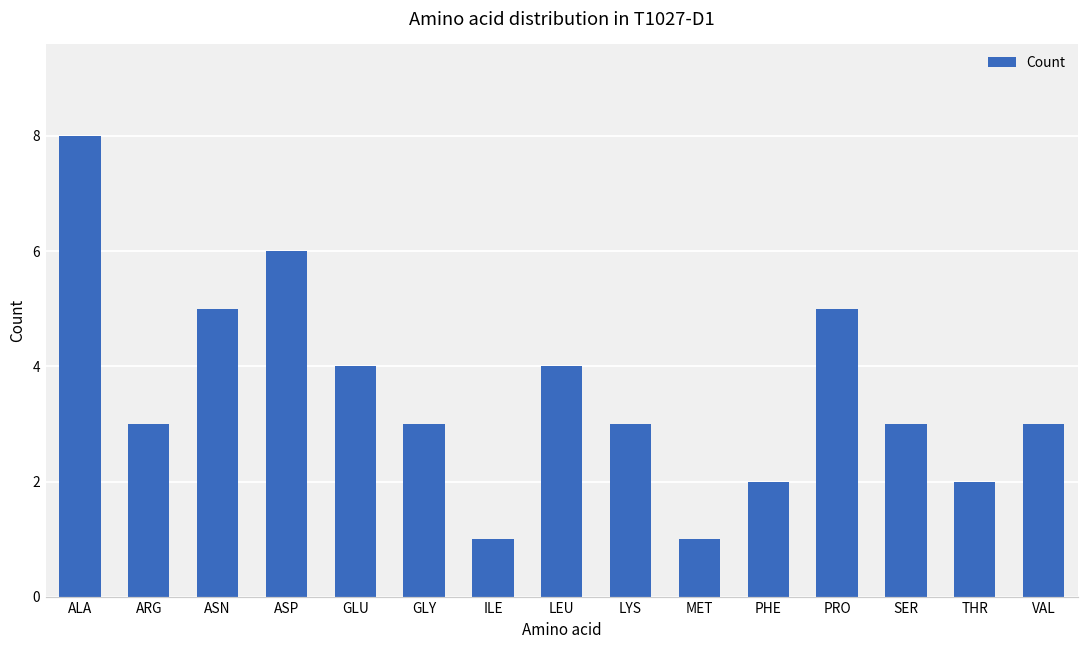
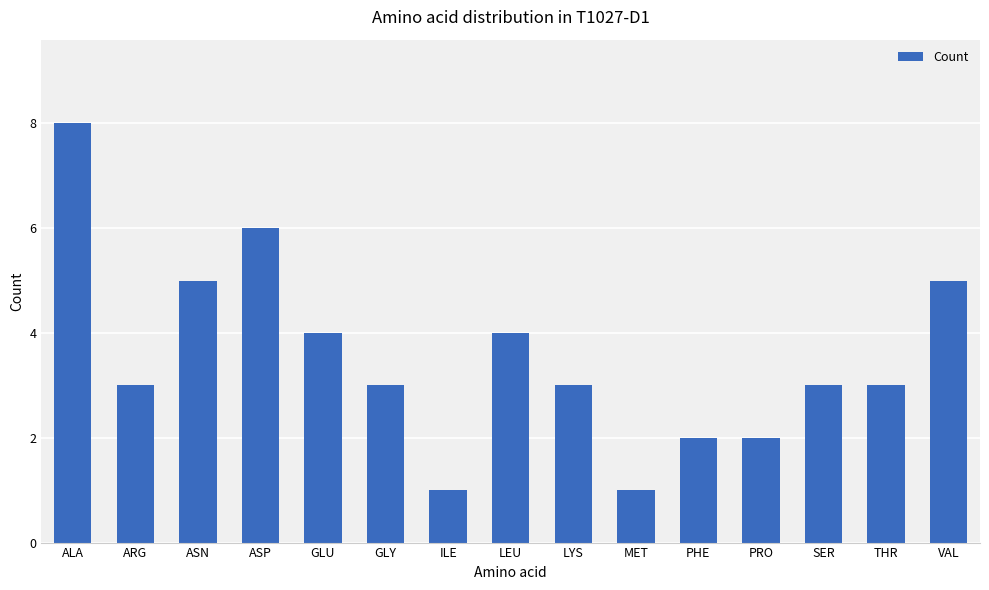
  {
    "ALA": 8,
    "ARG": 3,
    "ASN": 5,
    "ASP": 6,
    "GLU": 4,
    "GLY": 3,
    "ILE": 1,
    "LEU": 4,
    "LYS": 3,
    "MET": 1,
    "PHE": 2,
-   "PRO": 5,
+   "PRO": 2,
    "SER": 3,
-   "THR": 2,
-   "VAL": 3
+   "THR": 3,
+   "VAL": 5
  }
